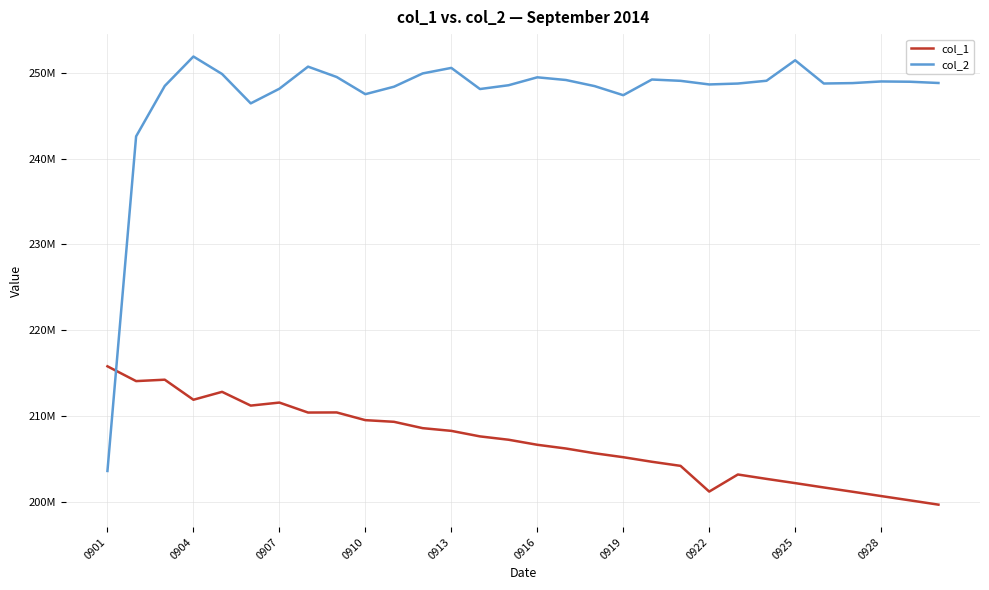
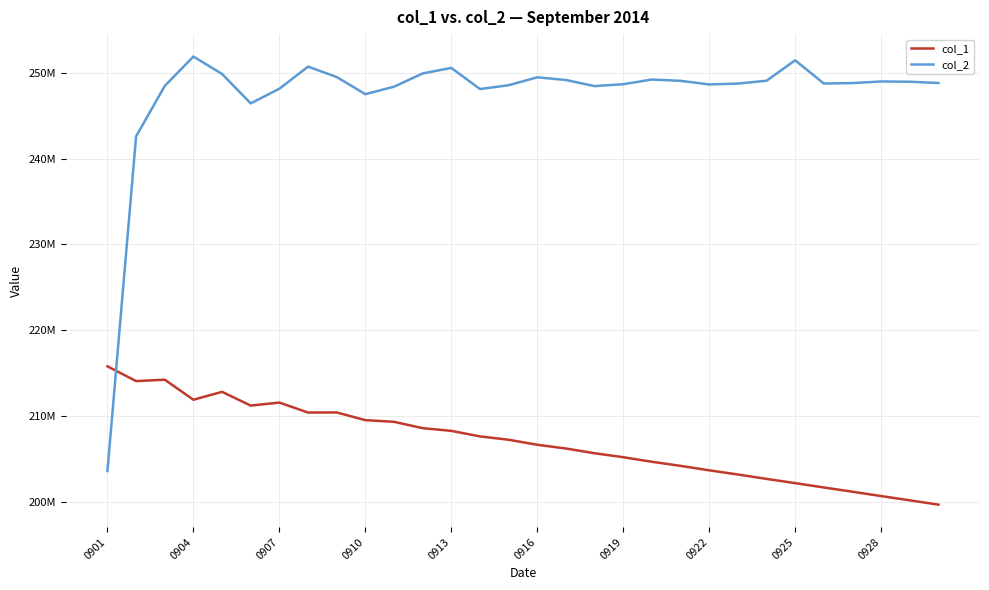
  {
    "col_1": {
      "0901": 216000000,
      "0904": 212000000,
      "0907": 212000000,
      "0910": 210000000,
      "0913": 208000000,
      "0916": 207000000,
      "0919": 205000000,
-     "0922": 201000000,
+     "0922": 204000000,
      "0925": 202000000,
      "0928": 201000000
    },
    "col_2": {
      "0901": 204000000,
      "0904": 252000000,
      "0907": 248000000,
      "0910": 248000000,
      "0913": 251000000,
      "0916": 249000000,
-     "0919": 247000000,
+     "0919": 249000000,
      "0922": 249000000,
      "0925": 251000000,
      "0928": 249000000
    }
  }
